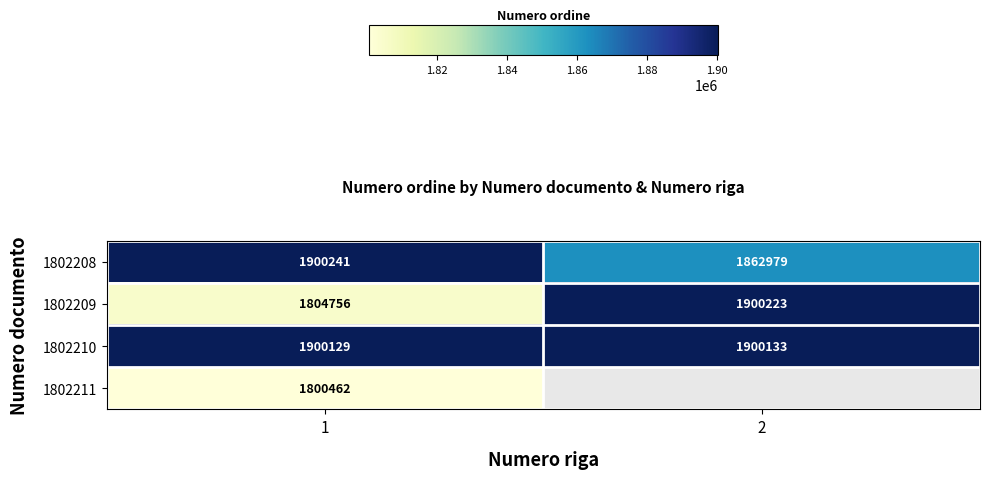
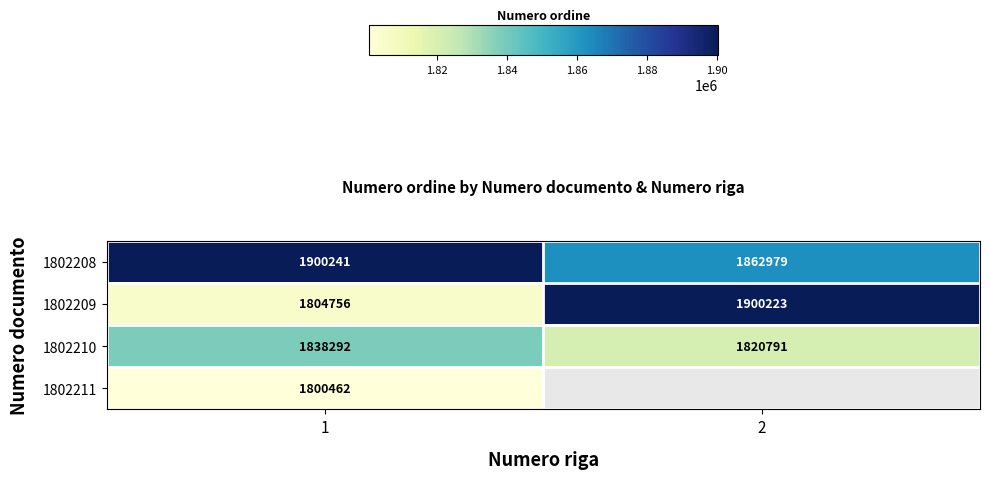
  {
    "1802208": {
      "1": 1900241,
      "2": 1862979
    },
    "1802209": {
      "1": 1804756,
      "2": 1900223
    },
    "1802210": {
-     "1": 1900129,
-     "2": 1900133
+     "1": 1838292,
+     "2": 1820791
    },
    "1802211": {
      "1": 1800462
    }
  }
